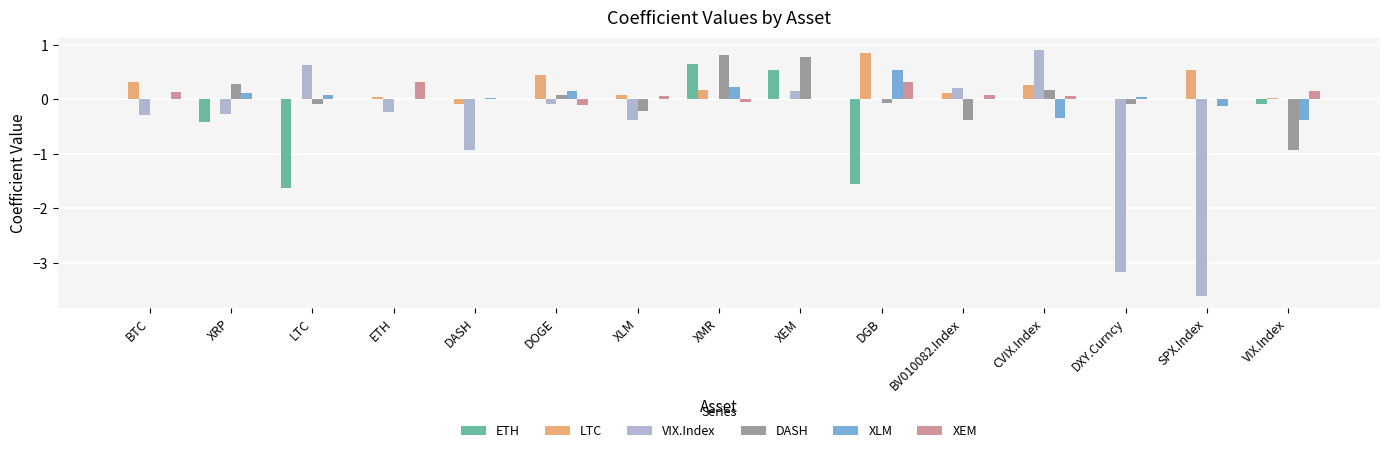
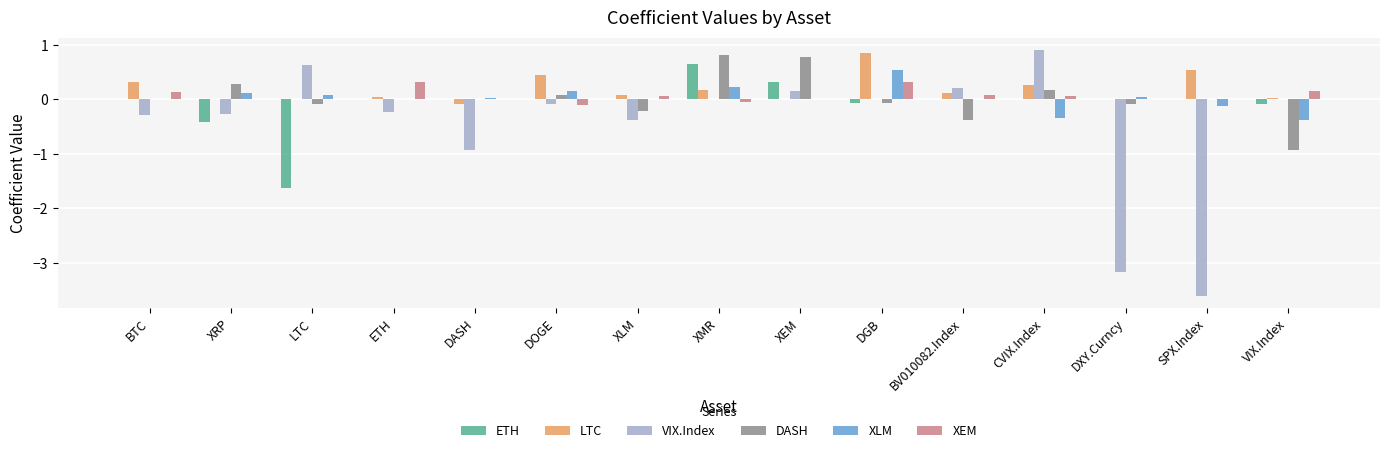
  {
    "ETH": {
      "BTC": 0.0,
      "XRP": -0.4,
      "LTC": -1.6,
      "ETH": 0.0,
      "DASH": 0.0,
      "DOGE": 0.0,
      "XLM": 0.0,
      "XMR": 0.7,
-     "XEM": 0.5,
-     "DGB": -1.6,
+     "XEM": 0.3,
+     "DGB": -0.1,
      "BV010082.Index": 0.0,
      "CVIX.Index": 0.0,
      "DXY.Curncy": 0.0,
      "SPX.Index": 0.0,
      "VIX.Index": -0.1
    },
    "LTC": {
      "BTC": 0.3,
      "LTC": 0.0,
      "DASH": -0.1,
      "DOGE": 0.5,
      "XLM": 0.1,
      "XMR": 0.2,
      "XEM": 0.0,
      "DGB": 0.9,
      "BV010082.Index": 0.1,
      "CVIX.Index": 0.3,
      "DXY.Curncy": 0.0,
      "SPX.Index": 0.5
    },
    "VIX.Index": {
      "BTC": -0.3,
      "XRP": -0.3,
      "LTC": 0.6,
      "ETH": -0.2,
      "DASH": -0.9,
      "DOGE": -0.1,
      "XLM": -0.4,
      "XMR": 0.0,
      "XEM": 0.2,
      "DGB": 0.0,
      "BV010082.Index": 0.2,
      "CVIX.Index": 0.9,
      "DXY.Curncy": -3.2,
      "SPX.Index": -3.6,
      "VIX.Index": 0.0
    },
    "DASH": {
      "BTC": 0.0,
      "XRP": 0.3,
      "LTC": -0.1,
      "ETH": 0.0,
      "DASH": 0.0,
      "DOGE": 0.1,
      "XLM": -0.2,
      "XMR": 0.8,
      "XEM": 0.8,
      "DGB": -0.1,
      "BV010082.Index": -0.4,
      "CVIX.Index": 0.2,
      "DXY.Curncy": -0.1,
      "SPX.Index": 0.0,
      "VIX.Index": -0.9
    },
    "XLM": {
      "BTC": 0.0,
      "XRP": 0.1,
      "LTC": 0.1,
      "ETH": 0.0,
      "DOGE": 0.2,
      "XLM": 0.0,
      "XMR": 0.2,
      "XEM": 0.0,
      "DGB": 0.5,
      "CVIX.Index": -0.3,
      "SPX.Index": -0.1,
      "VIX.Index": -0.4
    },
    "XEM": {
      "BTC": 0.1,
      "LTC": 0.0,
      "ETH": 0.3,
      "DASH": 0.0,
      "DOGE": -0.1,
      "XLM": 0.1,
      "XMR": -0.1,
      "XEM": 0.0,
      "DGB": 0.3,
      "BV010082.Index": 0.1,
      "CVIX.Index": 0.1,
      "DXY.Curncy": 0.0,
      "VIX.Index": 0.2
    }
  }
